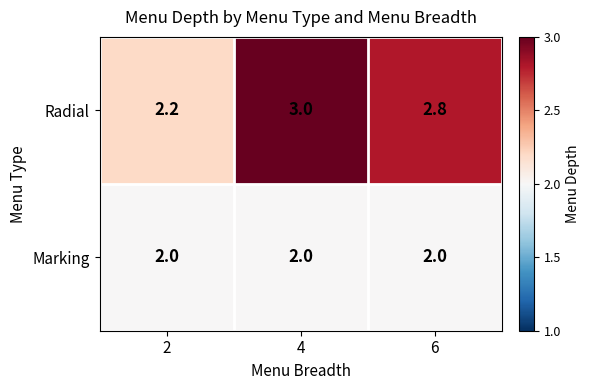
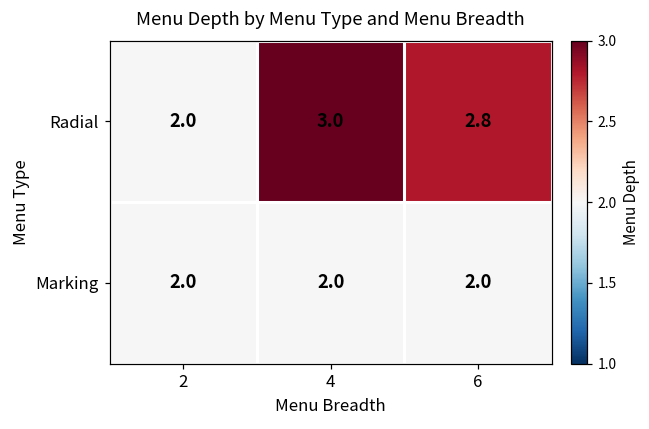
  {
    "Radial": {
-     "2": 2.2,
+     "2": 2.0,
      "4": 3.0,
      "6": 2.8
    },
    "Marking": {
      "2": 2.0,
      "4": 2.0,
      "6": 2.0
    }
  }
